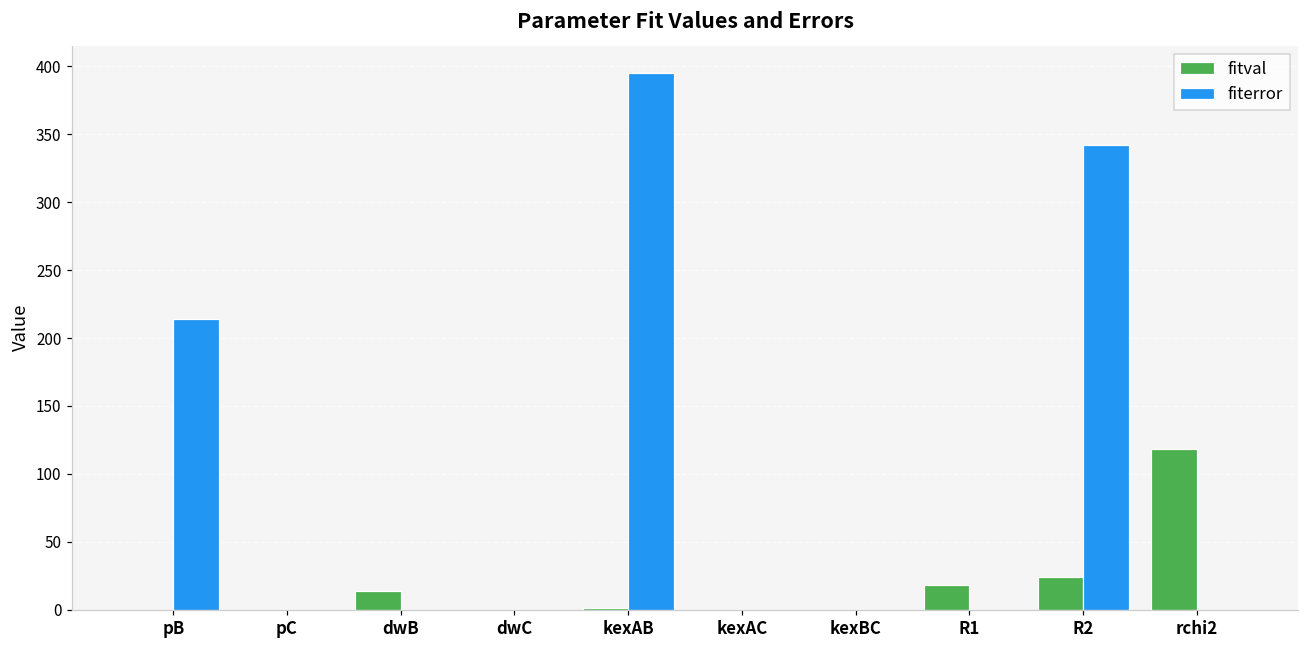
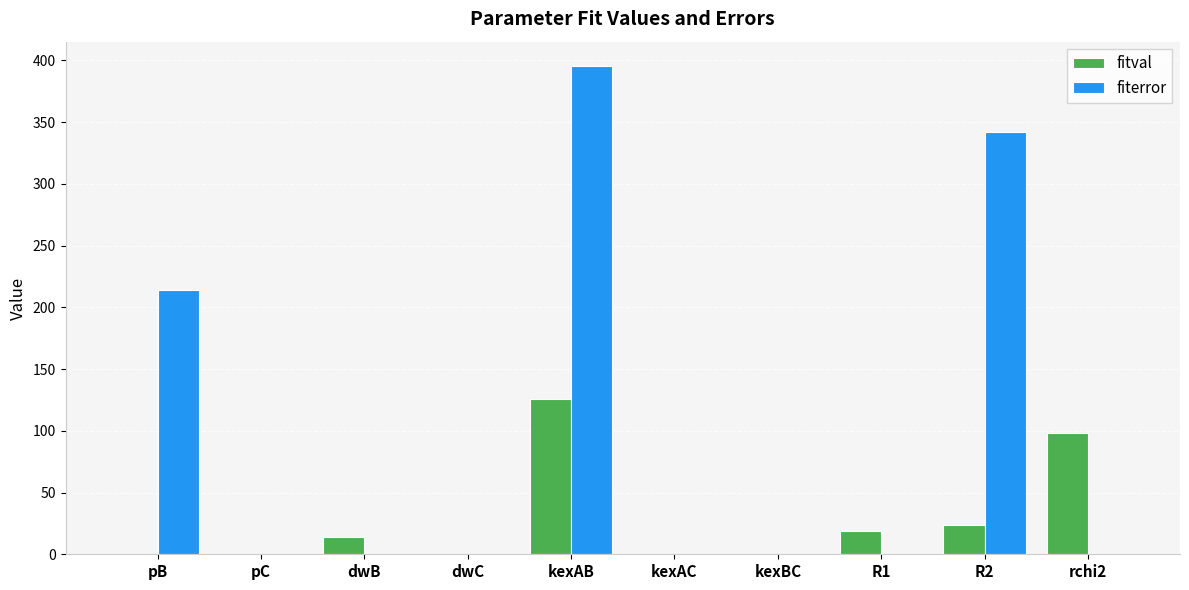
  {
    "fitval": {
      "pC": 0,
      "dwB": 14,
      "dwC": 0,
-     "kexAB": 1,
+     "kexAB": 126,
      "kexAC": 0,
      "kexBC": 0,
      "R1": 19,
      "R2": 24,
-     "rchi2": 118
+     "rchi2": 99
    },
    "fiterror": {
      "pB": 214,
      "pC": 0,
      "dwB": 0,
      "dwC": 0,
      "kexAB": 395,
      "kexAC": 0,
      "kexBC": 0,
      "R2": 342,
      "rchi2": 0
    }
  }
